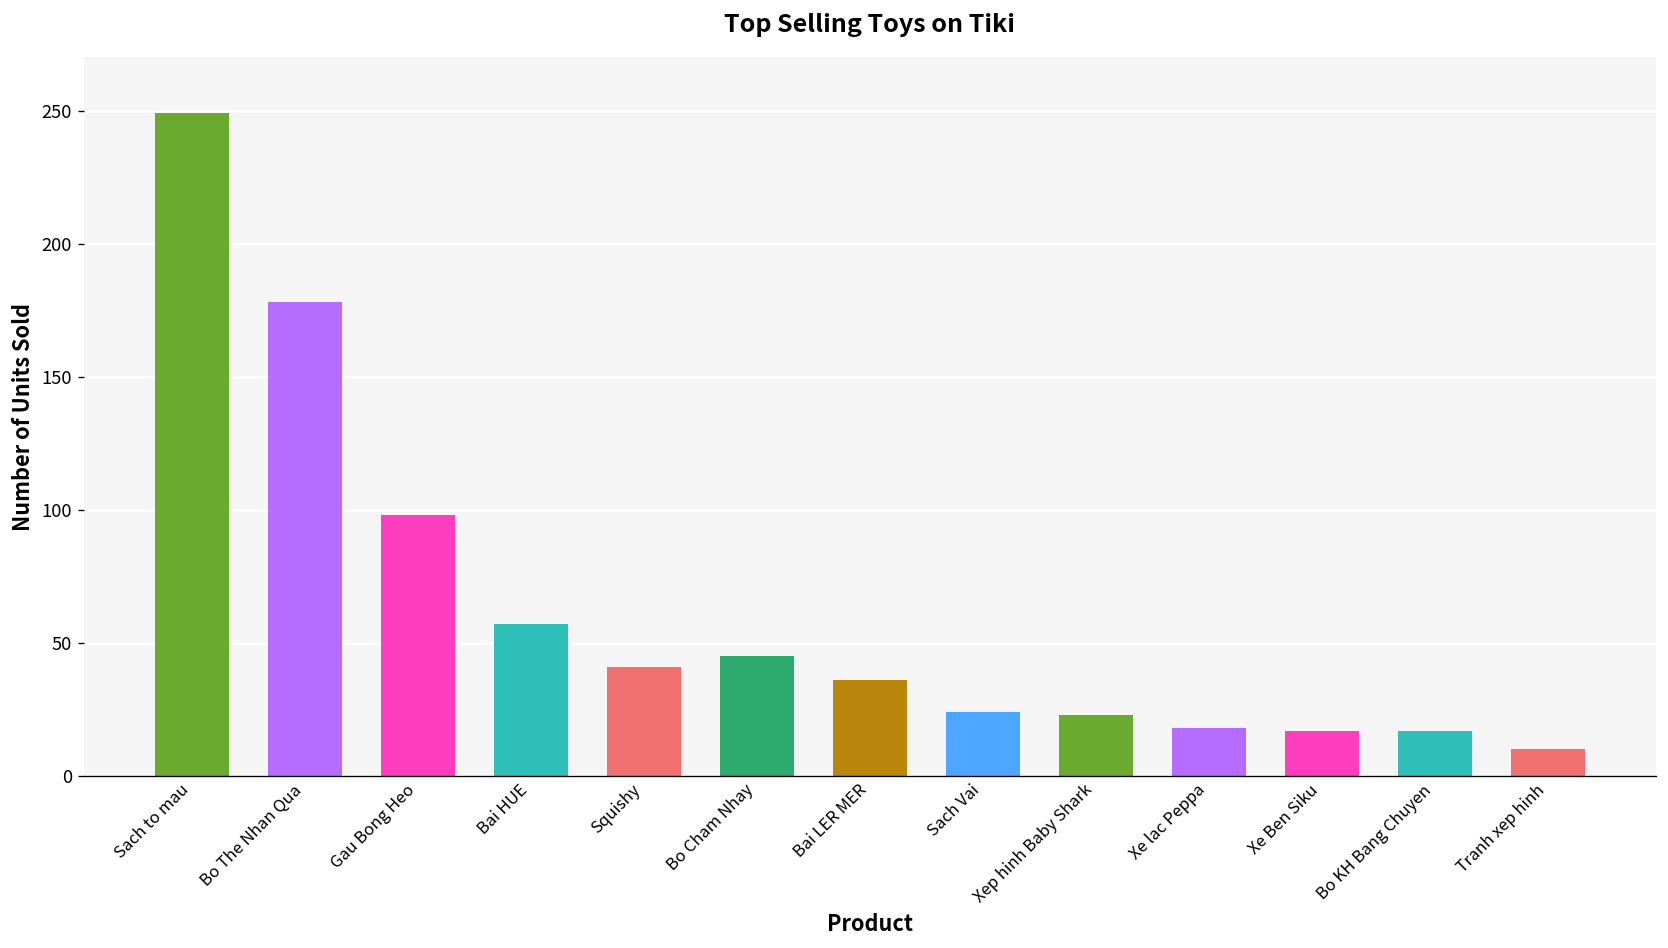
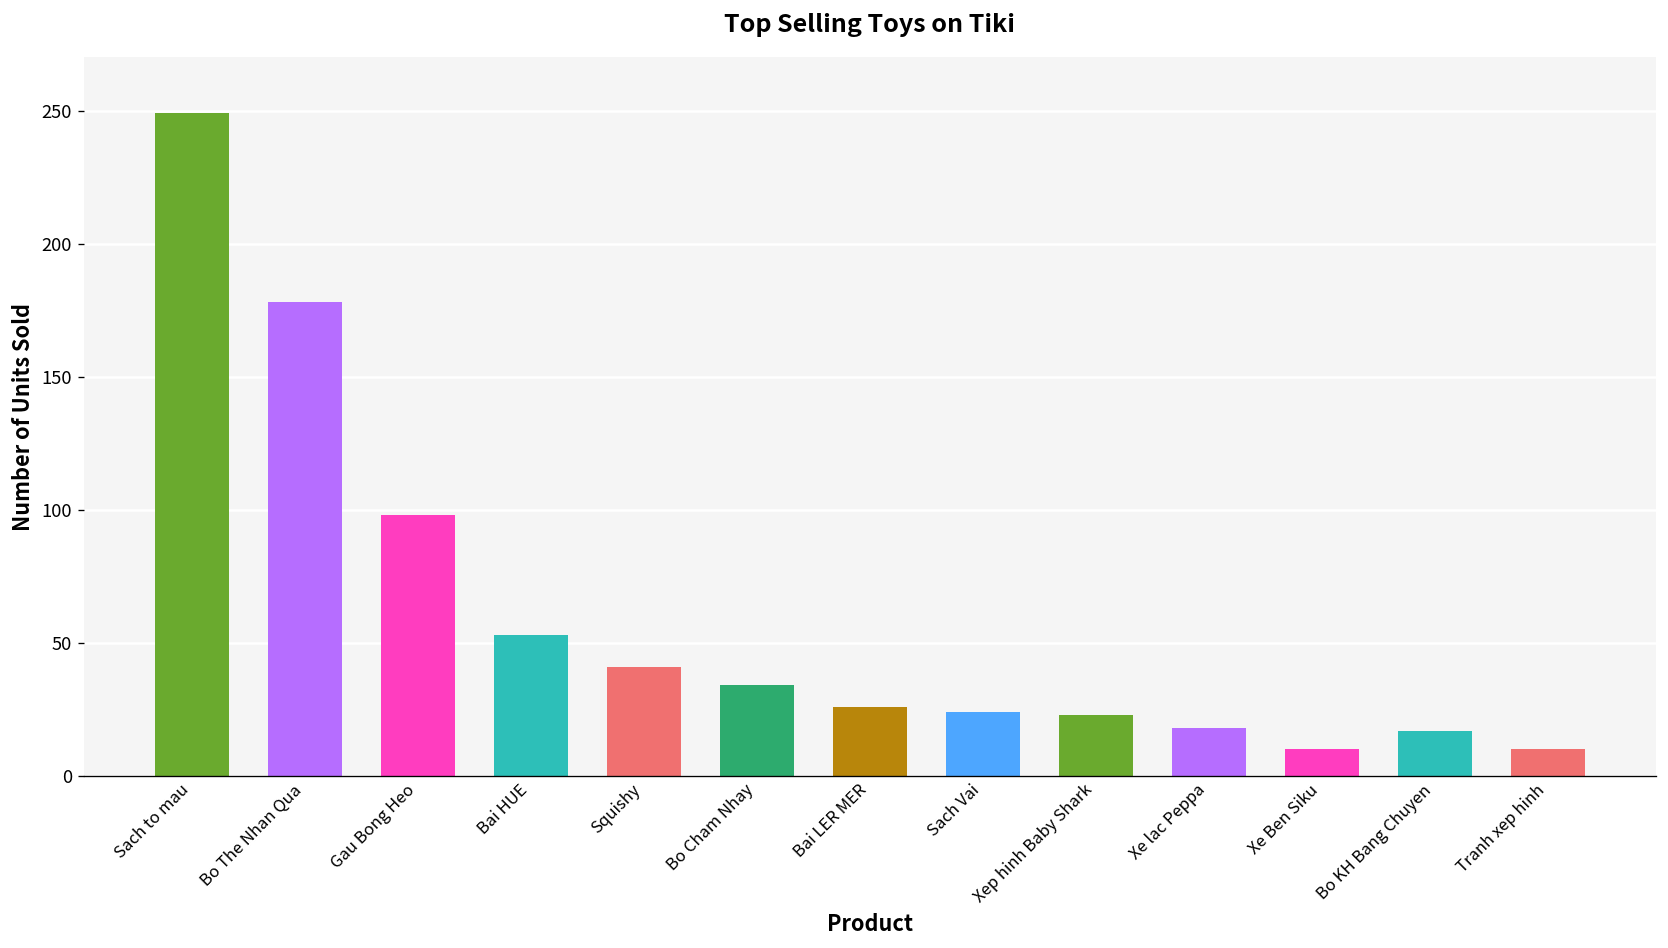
  {
    "Sach to mau": 249,
    "Bo The Nhan Qua": 178,
    "Gau Bong Heo": 98,
-   "Bai HUE": 57,
+   "Bai HUE": 53,
    "Squishy": 41,
-   "Bo Cham Nhay": 45,
-   "Bai LER MER": 36,
+   "Bo Cham Nhay": 34,
+   "Bai LER MER": 26,
    "Sach Vai": 24,
    "Xep hinh Baby Shark": 23,
    "Xe lac Peppa": 18,
-   "Xe Ben Siku": 17,
+   "Xe Ben Siku": 10,
    "Bo KH Bang Chuyen": 17,
    "Tranh xep hinh": 10
  }
